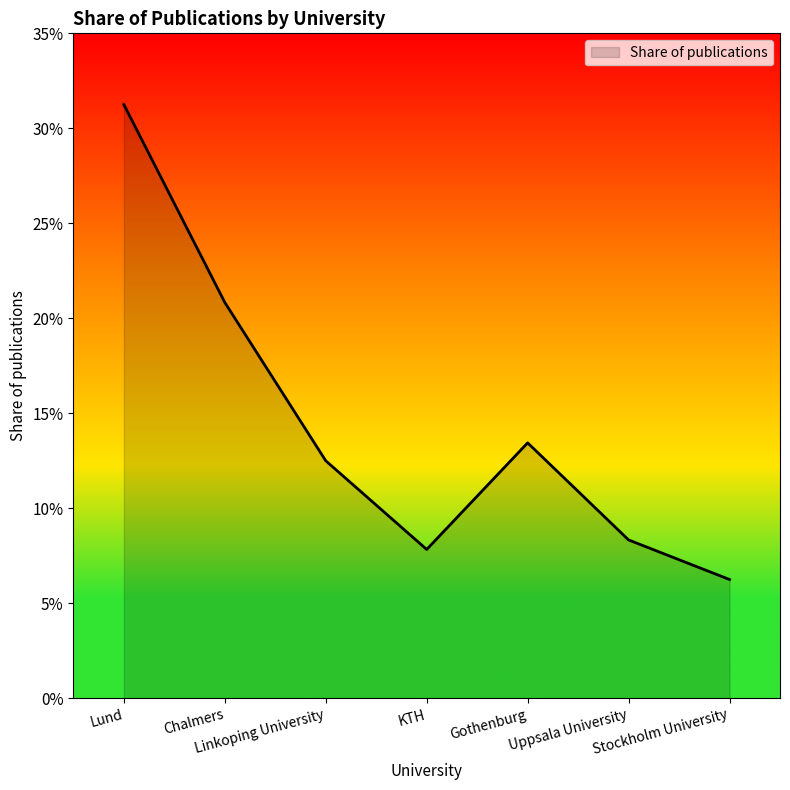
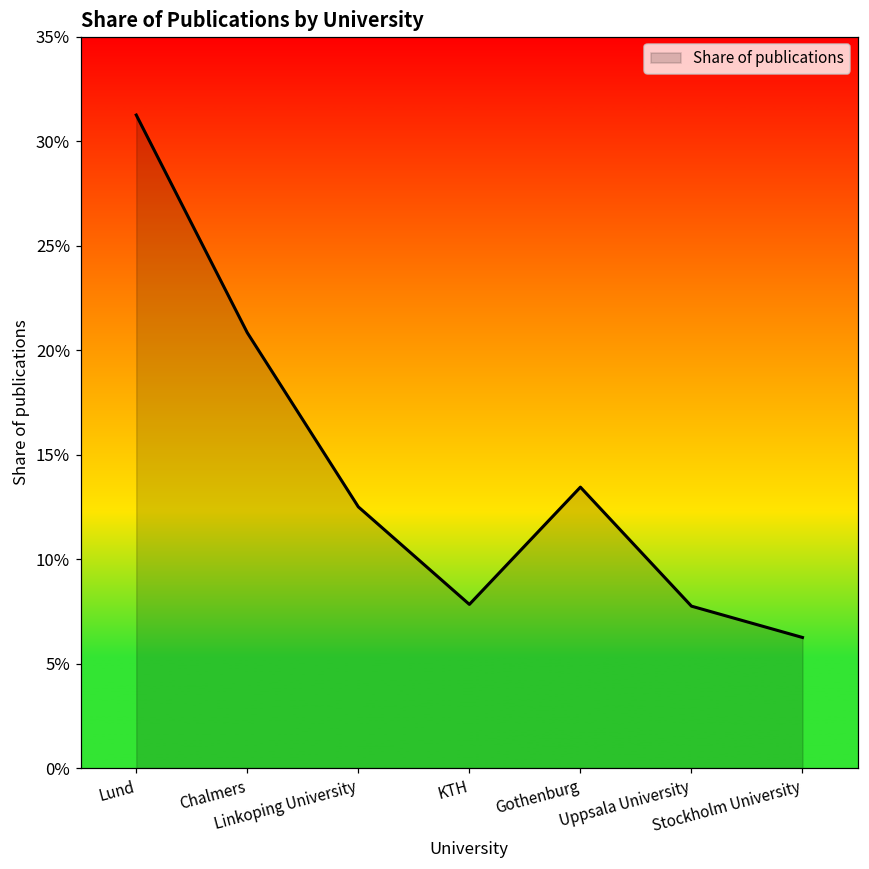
  {
    "Lund": "31.3%",
    "Chalmers": "20.8%",
    "Linkoping University": "12.5%",
    "KTH": "7.8%",
    "Gothenburg": "13.4%",
-   "Uppsala University": "8.3%",
+   "Uppsala University": "7.7%",
    "Stockholm University": "6.3%"
  }
